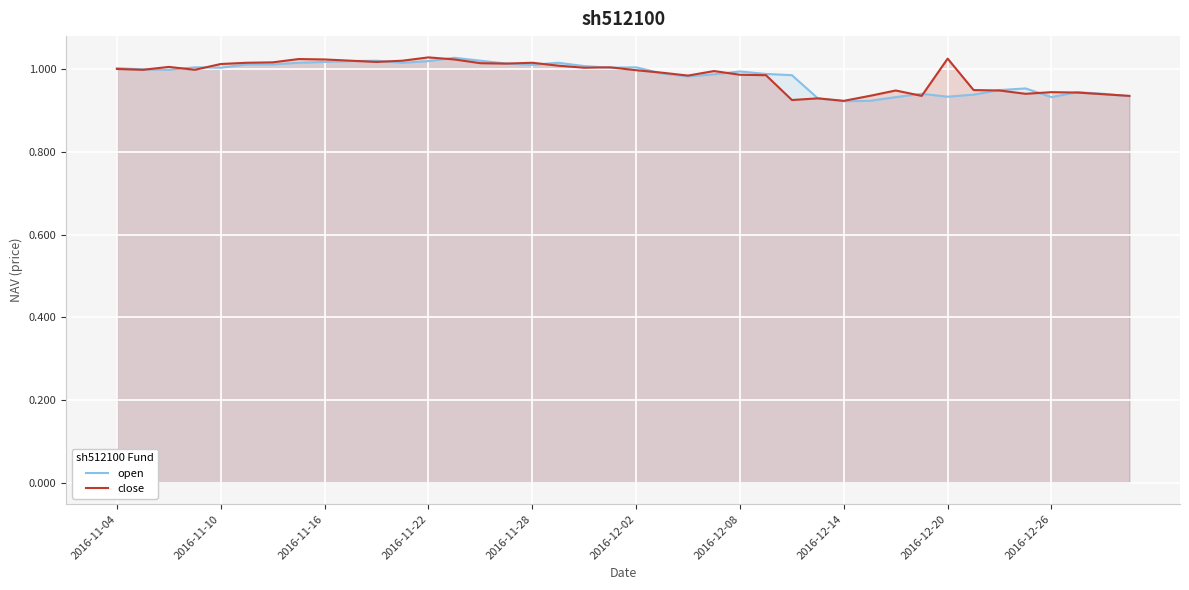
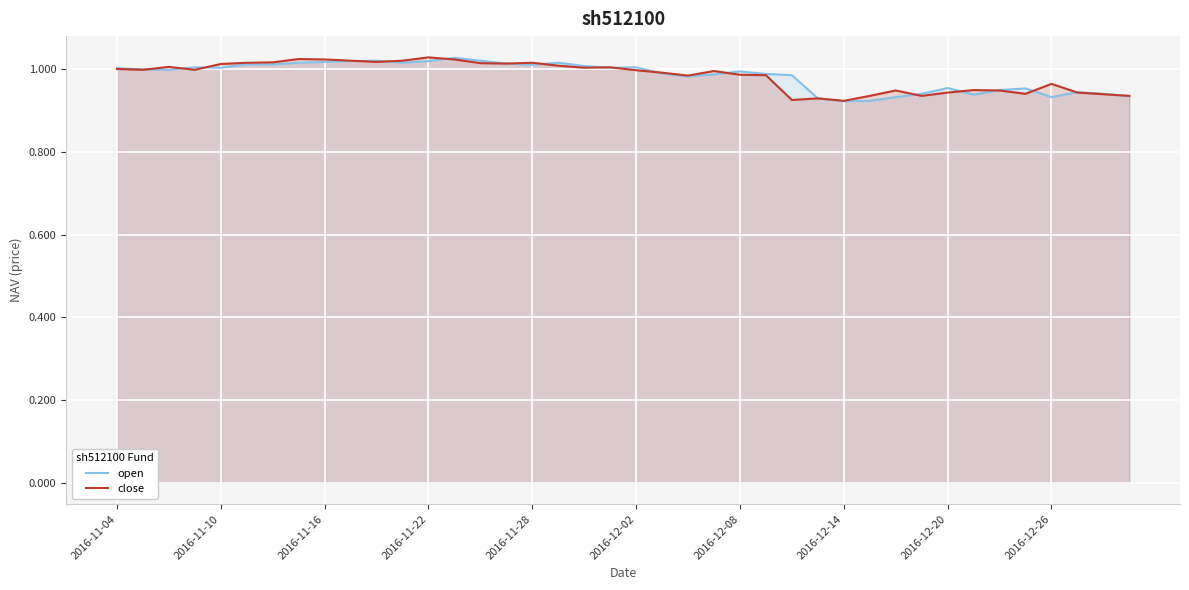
  {
    "open": {
      "2016-11-10": 1.00,
      "2016-11-22": 1.02,
      "2016-12-02": 1.00,
      "2016-12-08": 0.99,
-     "2016-12-20": 0.93,
+     "2016-12-20": 0.95,
      "2016-12-26": 0.93
    },
    "close": {
      "2016-11-10": 1.01,
      "2016-11-22": 1.03,
      "2016-12-02": 1.00,
      "2016-12-08": 0.99,
-     "2016-12-20": 1.03,
-     "2016-12-26": 0.94
+     "2016-12-20": 0.94,
+     "2016-12-26": 0.96
    }
  }
